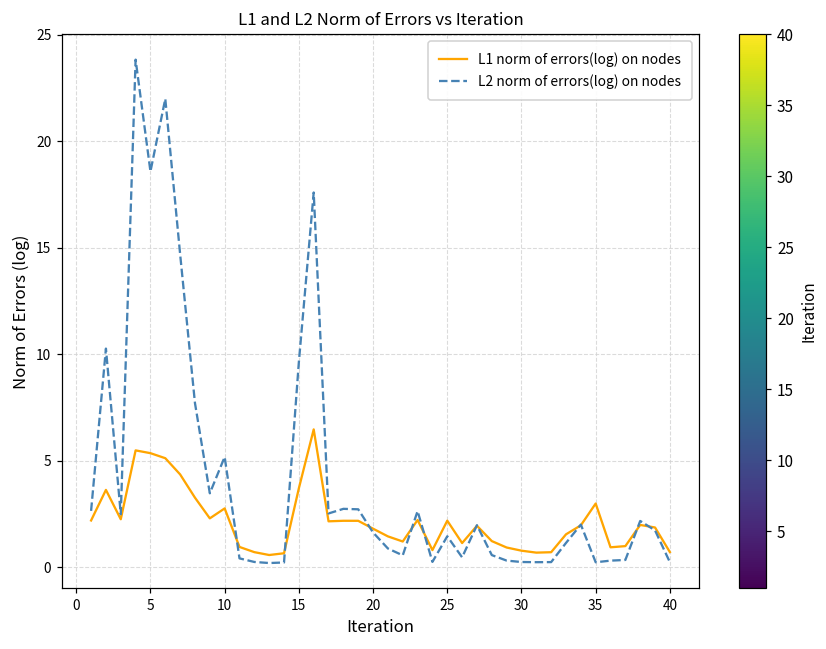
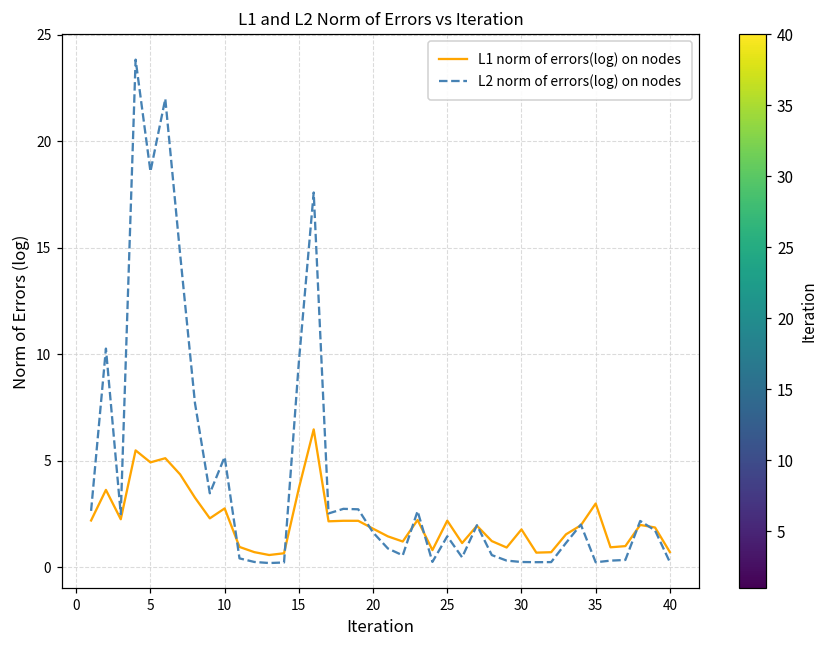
  {
    "L1 norm of errors(log) on nodes": {
-     "5": 5.3,
+     "5": 4.9,
      "10": 2.8,
      "15": 3.7,
      "20": 1.8,
      "25": 2.2,
-     "30": 0.8,
+     "30": 1.8,
      "35": 3.0,
      "40": 0.7
    },
    "L2 norm of errors(log) on nodes": {
      "5": 18.6,
      "10": 5.2,
      "15": 9.6,
      "20": 1.6,
      "25": 1.4,
      "30": 0.2,
      "35": 0.2,
      "40": 0.2
    }
  }
